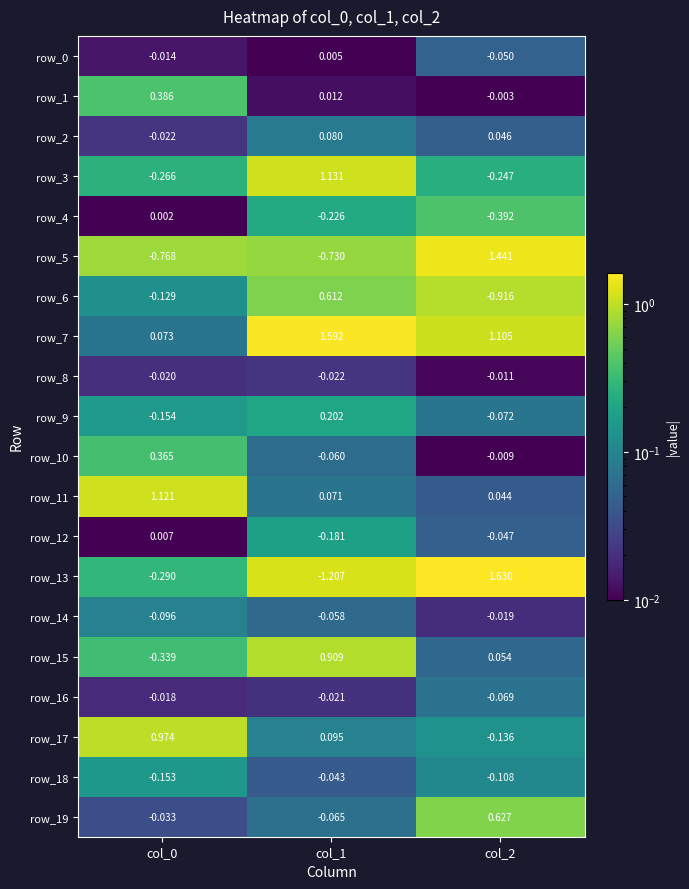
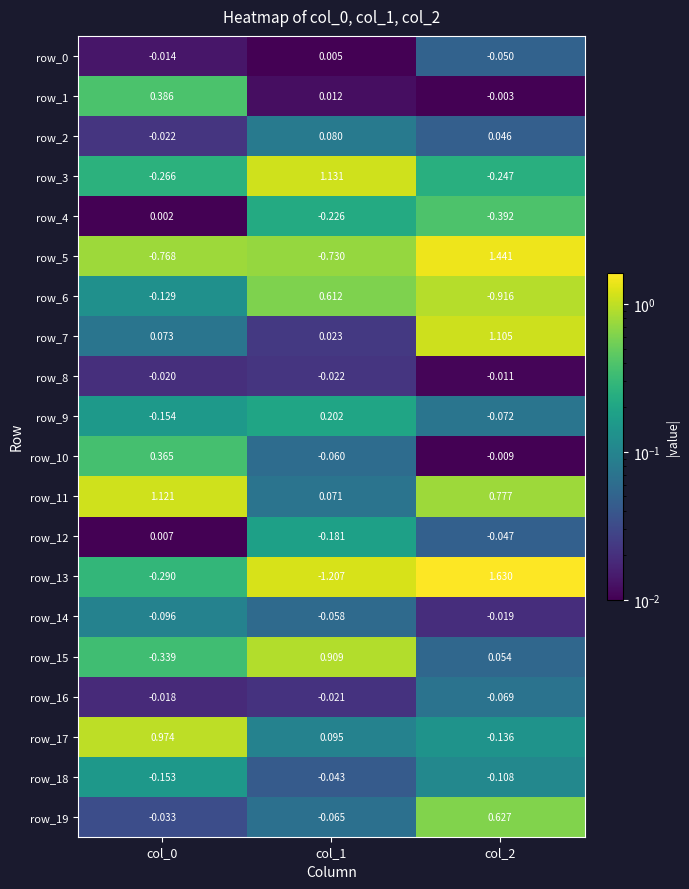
  {
    "row_0": {
      "col_0": -0.014,
      "col_1": 0.005,
      "col_2": -0.050
    },
    "row_1": {
      "col_0": 0.386,
      "col_1": 0.012,
      "col_2": -0.003
    },
    "row_2": {
      "col_0": -0.022,
      "col_1": 0.080,
      "col_2": 0.046
    },
    "row_3": {
      "col_0": -0.266,
      "col_1": 1.131,
      "col_2": -0.247
    },
    "row_4": {
      "col_0": 0.002,
      "col_1": -0.226,
      "col_2": -0.392
    },
    "row_5": {
      "col_0": -0.768,
      "col_1": -0.730,
      "col_2": 1.441
    },
    "row_6": {
      "col_0": -0.129,
      "col_1": 0.612,
      "col_2": -0.916
    },
    "row_7": {
      "col_0": 0.073,
-     "col_1": 1.592,
+     "col_1": 0.023,
      "col_2": 1.105
    },
    "row_8": {
      "col_0": -0.020,
      "col_1": -0.022,
      "col_2": -0.011
    },
    "row_9": {
      "col_0": -0.154,
      "col_1": 0.202,
      "col_2": -0.072
    },
    "row_10": {
      "col_0": 0.365,
      "col_1": -0.060,
      "col_2": -0.009
    },
    "row_11": {
      "col_0": 1.121,
      "col_1": 0.071,
-     "col_2": 0.044
+     "col_2": 0.777
    },
    "row_12": {
      "col_0": 0.007,
      "col_1": -0.181,
      "col_2": -0.047
    },
    "row_13": {
      "col_0": -0.290,
      "col_1": -1.207,
      "col_2": 1.630
    },
    "row_14": {
      "col_0": -0.096,
      "col_1": -0.058,
      "col_2": -0.019
    },
    "row_15": {
      "col_0": -0.339,
      "col_1": 0.909,
      "col_2": 0.054
    },
    "row_16": {
      "col_0": -0.018,
      "col_1": -0.021,
      "col_2": -0.069
    },
    "row_17": {
      "col_0": 0.974,
      "col_1": 0.095,
      "col_2": -0.136
    },
    "row_18": {
      "col_0": -0.153,
      "col_1": -0.043,
      "col_2": -0.108
    },
    "row_19": {
      "col_0": -0.033,
      "col_1": -0.065,
      "col_2": 0.627
    }
  }
